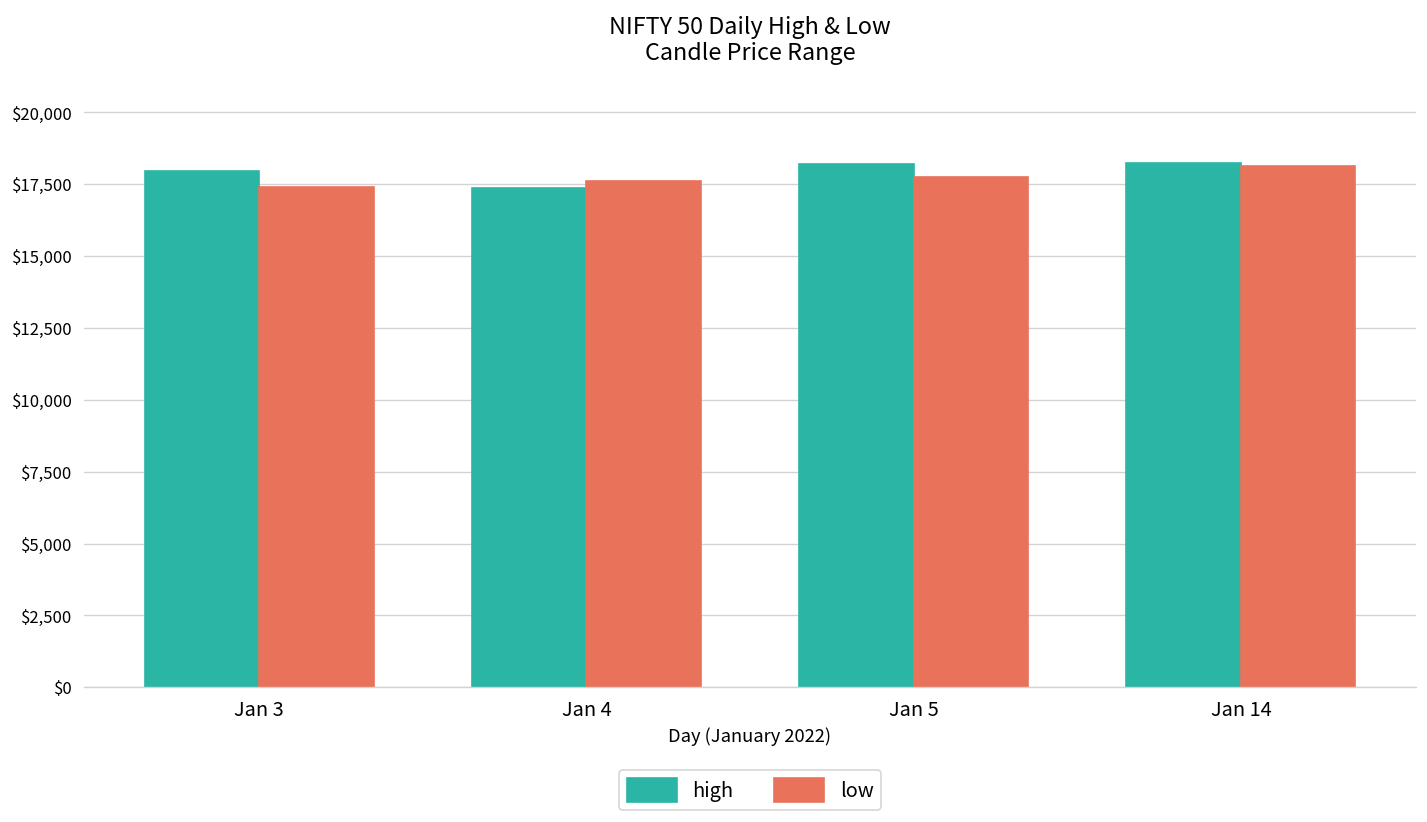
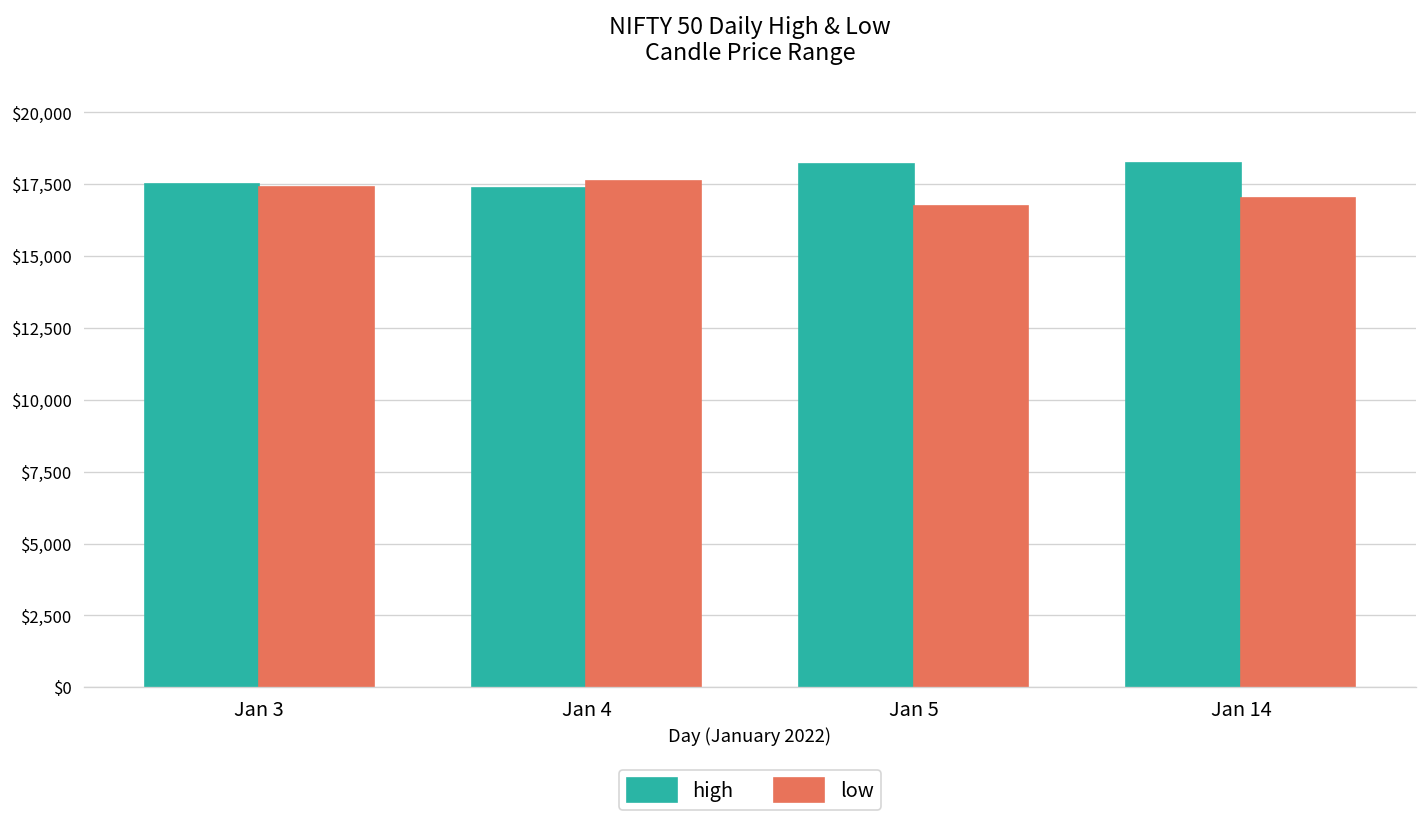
  {
    "high": {
-     "Jan 3": "$18,000",
+     "Jan 3": "$17,500",
      "Jan 4": "$17,400",
      "Jan 5": "$18,200",
      "Jan 14": "$18,200"
    },
    "low": {
      "Jan 3": "$17,400",
      "Jan 4": "$17,600",
-     "Jan 5": "$17,800",
-     "Jan 14": "$18,100"
+     "Jan 5": "$16,700",
+     "Jan 14": "$17,000"
    }
  }
